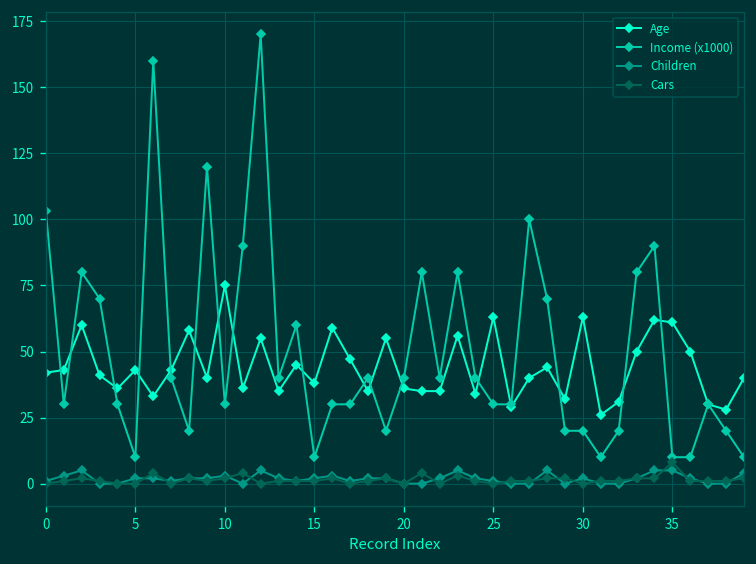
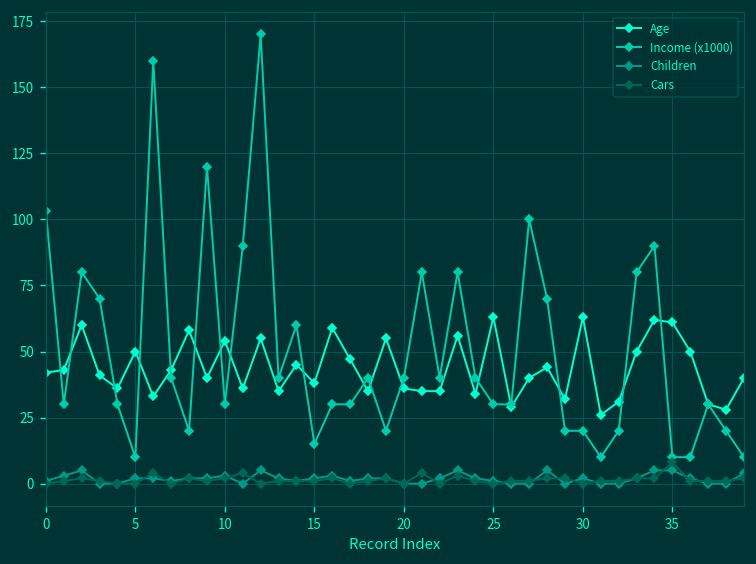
  {
    "Age": {
      "0": 42,
-     "5": 43,
-     "10": 75,
+     "5": 50,
+     "10": 54,
      "15": 38,
      "20": 36,
      "25": 63,
      "30": 63,
      "35": 61
    },
    "Income (x1000)": {
      "0": 103,
      "5": 10,
      "10": 30,
-     "15": 10,
+     "15": 15,
      "20": 40,
      "25": 30,
      "30": 20,
      "35": 10
    },
    "Children": {
      "5": 2,
      "30": 2,
      "35": 5
    },
    "Cars": {
      "5": 0,
      "30": 0,
      "35": 8
    }
  }
